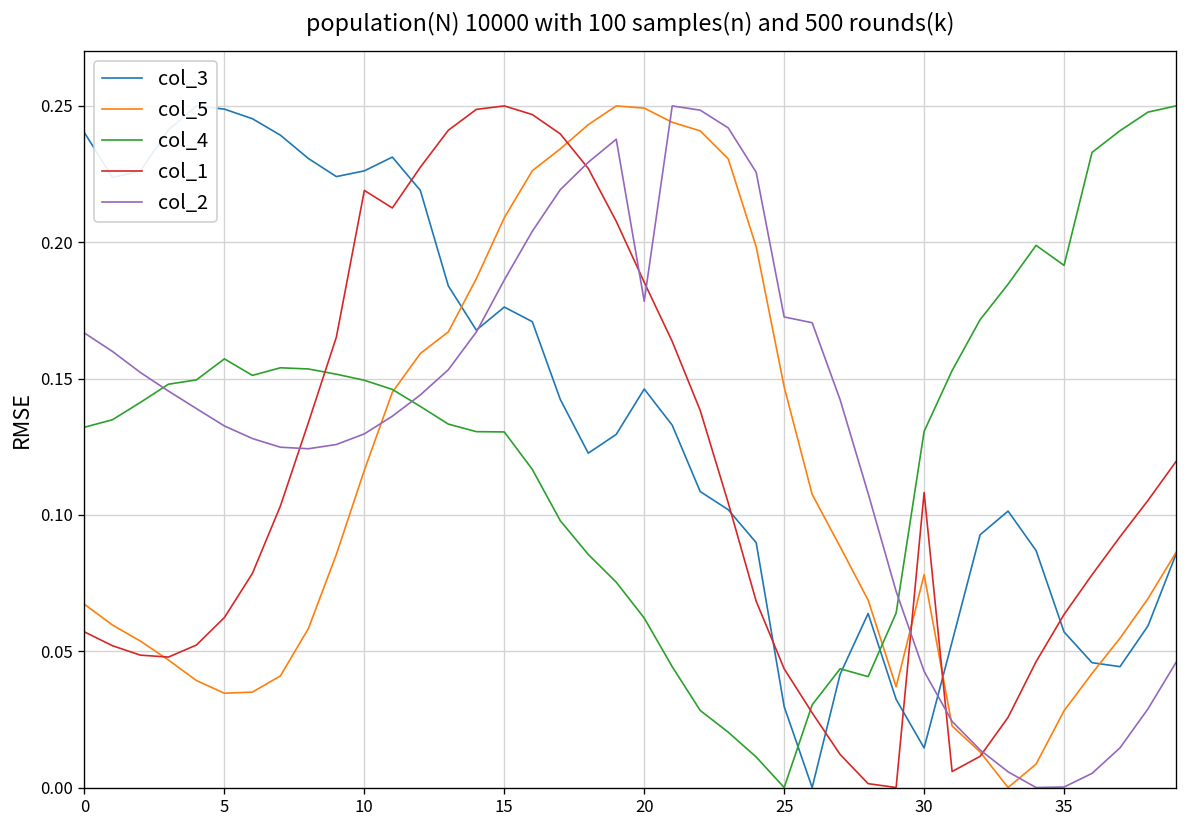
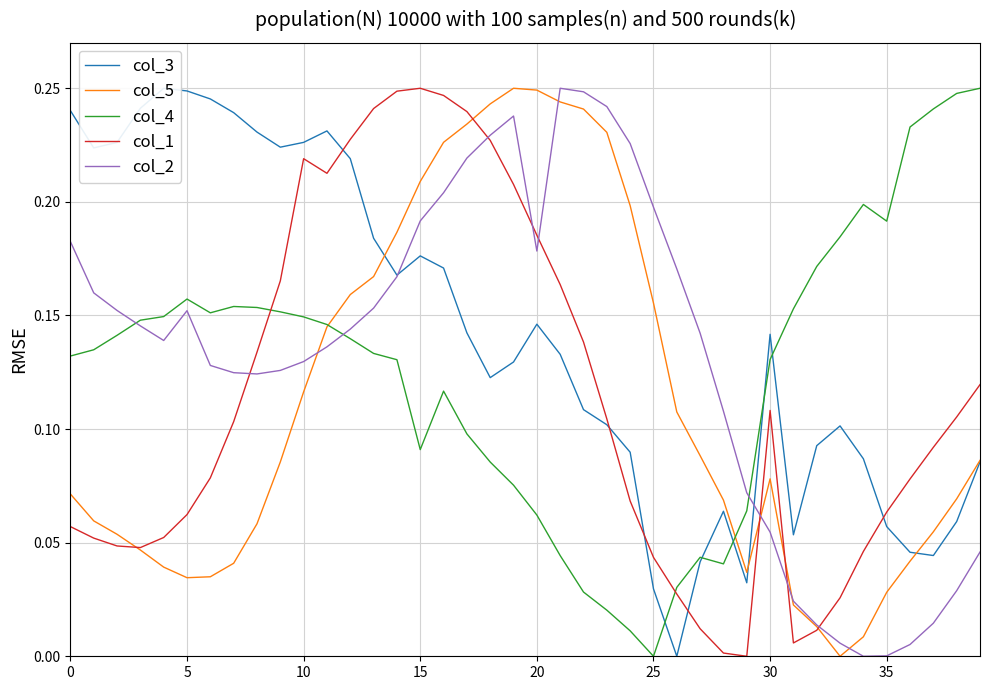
  {
    "col_3": {
      "0": 0.240,
      "5": 0.249,
      "10": 0.226,
      "15": 0.176,
      "20": 0.146,
      "25": 0.030,
-     "30": 0.015,
+     "30": 0.142,
      "35": 0.057
    },
    "col_5": {
-     "0": 0.067,
+     "0": 0.071,
      "5": 0.035,
      "10": 0.116,
      "15": 0.209,
      "20": 0.249,
-     "25": 0.147,
+     "25": 0.155,
      "30": 0.078,
      "35": 0.028
    },
    "col_4": {
      "0": 0.132,
      "5": 0.157,
      "10": 0.149,
-     "15": 0.130,
+     "15": 0.091,
      "20": 0.062,
      "25": 0.000,
      "30": 0.131,
      "35": 0.192
    },
    "col_1": {
      "0": 0.057,
      "5": 0.062,
      "10": 0.219,
      "15": 0.250,
      "20": 0.185,
      "25": 0.044,
      "30": 0.108,
      "35": 0.063
    },
    "col_2": {
-     "0": 0.167,
-     "5": 0.133,
+     "0": 0.183,
+     "5": 0.152,
      "10": 0.130,
-     "15": 0.186,
+     "15": 0.192,
      "20": 0.178,
-     "25": 0.173,
-     "30": 0.043,
+     "25": 0.198,
+     "30": 0.055,
      "35": 0.000
    }
  }
